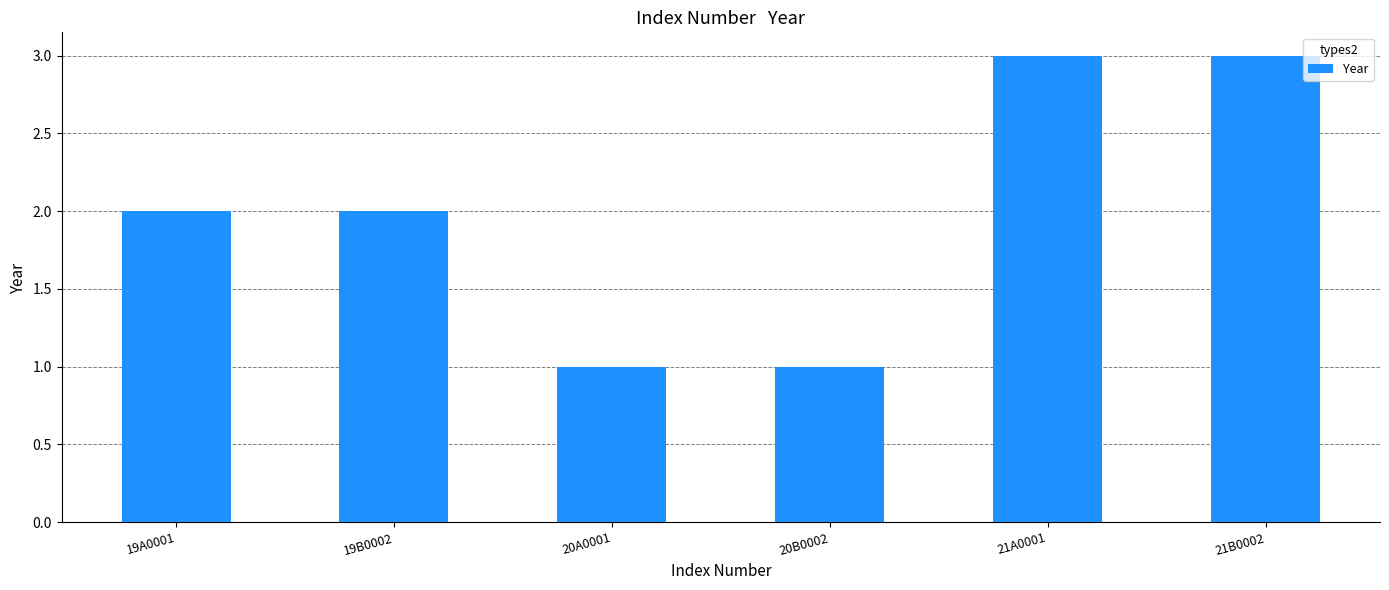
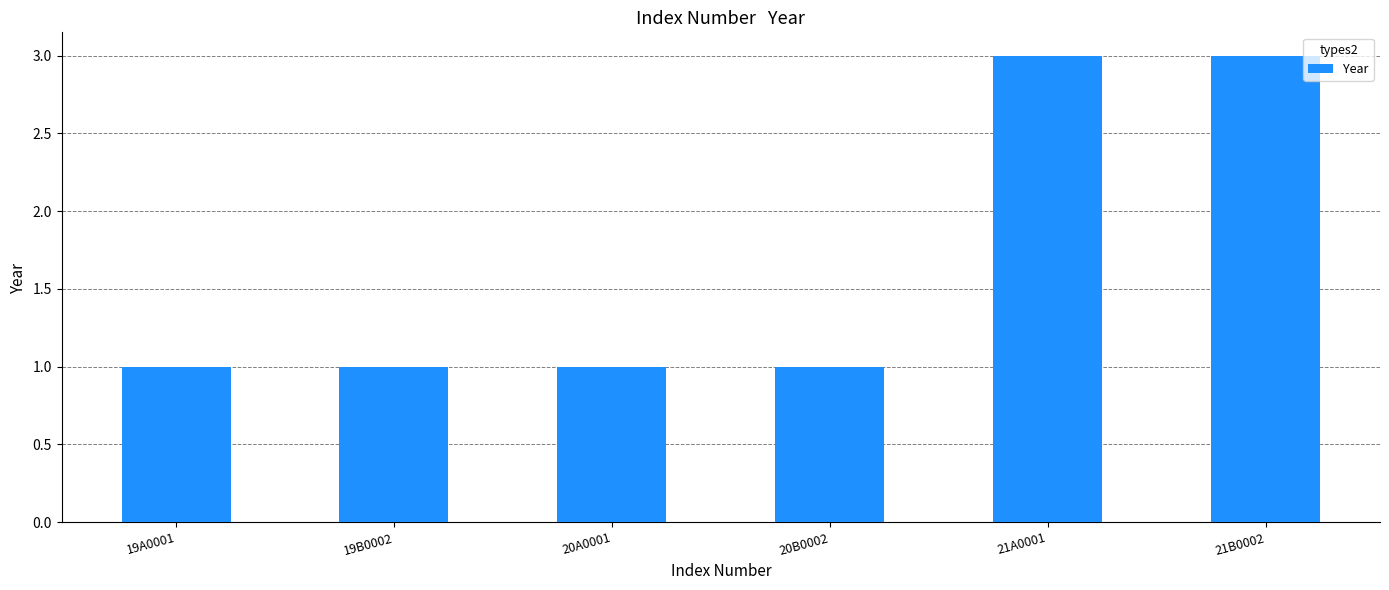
  {
-   "19A0001": 2,
-   "19B0002": 2,
+   "19A0001": 1,
+   "19B0002": 1,
    "20A0001": 1,
    "20B0002": 1,
    "21A0001": 3,
    "21B0002": 3
  }
